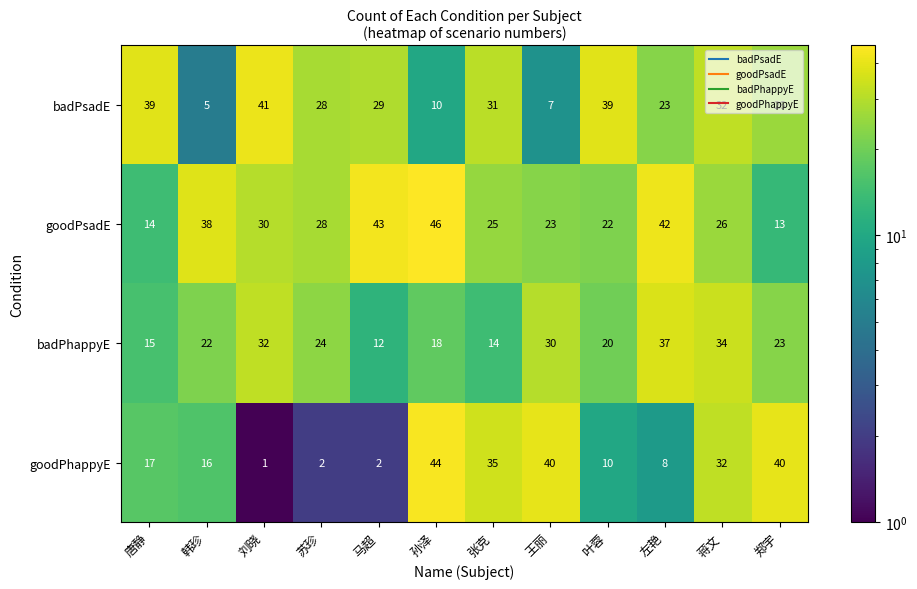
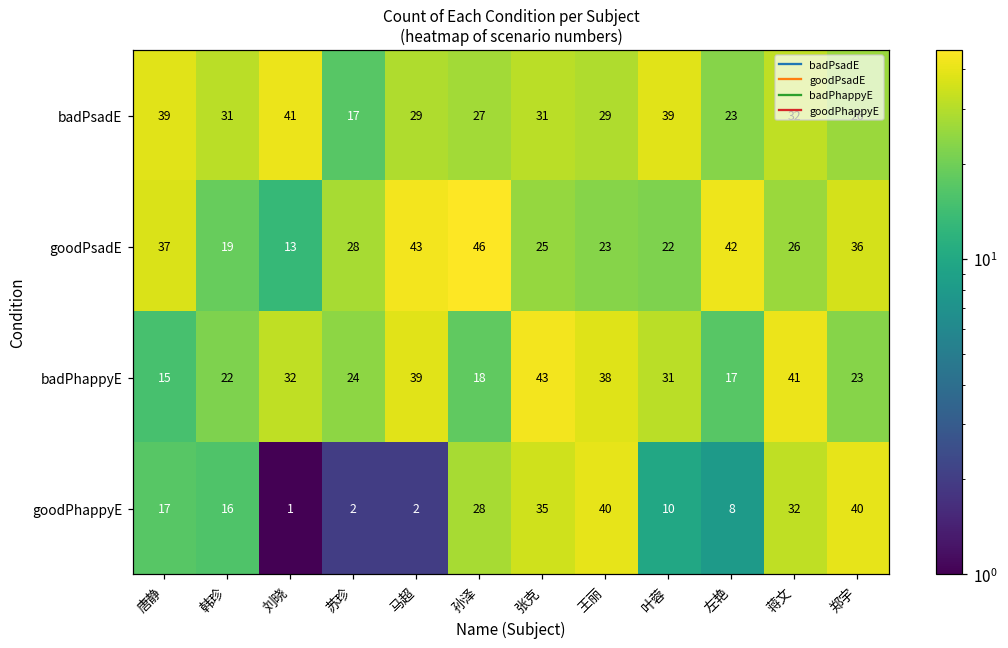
  {
    "badPsadE": {
      "唐静": 39,
-     "韩珍": 5,
+     "韩珍": 31,
      "刘晓": 41,
-     "苏珍": 28,
+     "苏珍": 17,
      "马超": 29,
-     "孙泽": 10,
+     "孙泽": 27,
      "张克": 31,
-     "王丽": 7,
+     "王丽": 29,
      "叶蓉": 39,
      "左艳": 23
    },
    "goodPsadE": {
-     "唐静": 14,
-     "韩珍": 38,
-     "刘晓": 30,
+     "唐静": 37,
+     "韩珍": 19,
+     "刘晓": 13,
      "苏珍": 28,
      "马超": 43,
      "孙泽": 46,
      "张克": 25,
      "王丽": 23,
      "叶蓉": 22,
      "左艳": 42,
      "蒋文": 26,
-     "郑宇": 13
+     "郑宇": 36
    },
    "badPhappyE": {
      "唐静": 15,
      "韩珍": 22,
      "刘晓": 32,
      "苏珍": 24,
-     "马超": 12,
+     "马超": 39,
      "孙泽": 18,
-     "张克": 14,
-     "王丽": 30,
-     "叶蓉": 20,
-     "左艳": 37,
-     "蒋文": 34,
+     "张克": 43,
+     "王丽": 38,
+     "叶蓉": 31,
+     "左艳": 17,
+     "蒋文": 41,
      "郑宇": 23
    },
    "goodPhappyE": {
      "唐静": 17,
      "韩珍": 16,
      "刘晓": 1,
      "苏珍": 2,
      "马超": 2,
-     "孙泽": 44,
+     "孙泽": 28,
      "张克": 35,
      "王丽": 40,
      "叶蓉": 10,
      "左艳": 8,
      "蒋文": 32,
      "郑宇": 40
    }
  }
